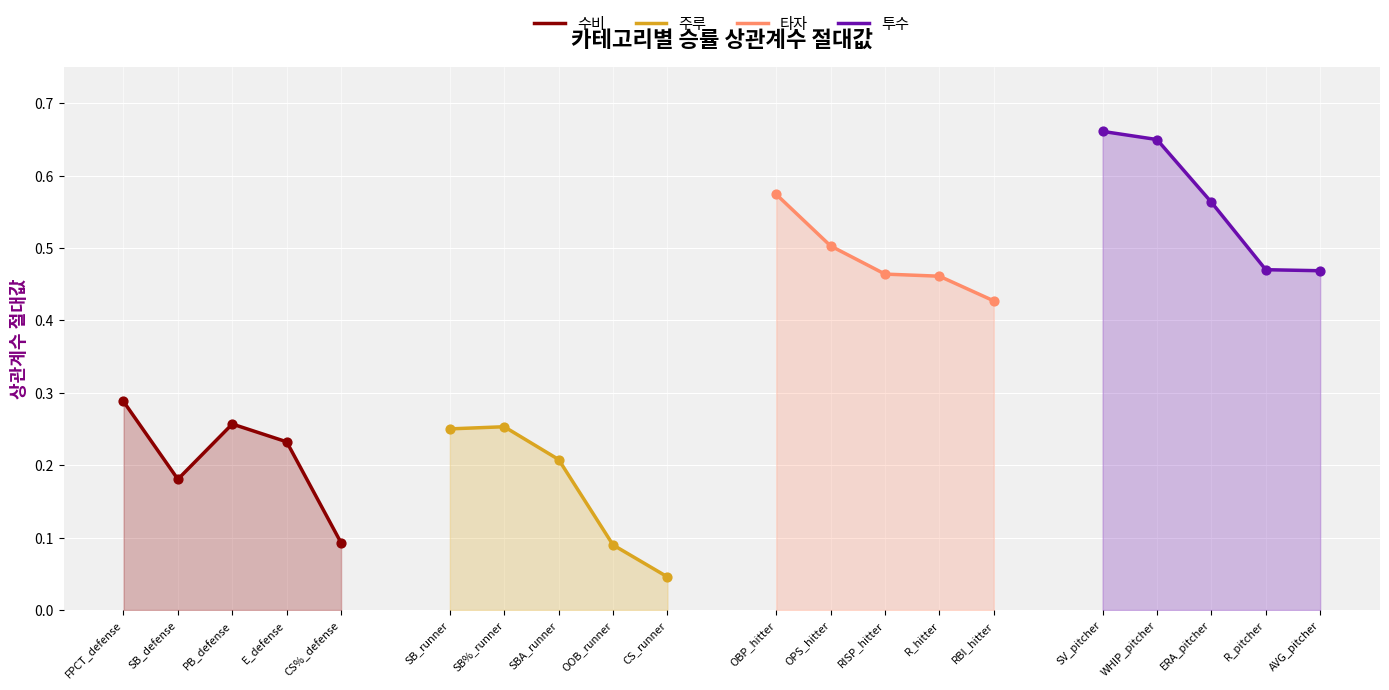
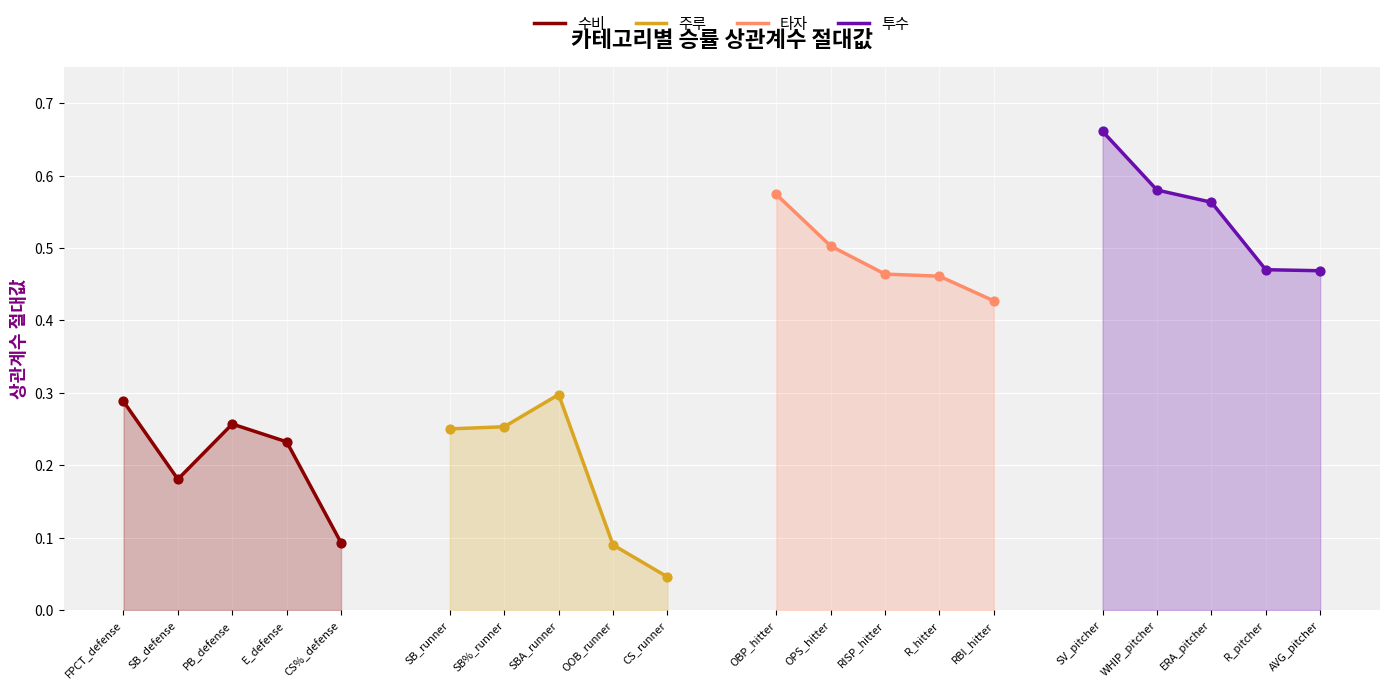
  {
    "수비": {
      "FPCT_defense": 0.29,
      "SB_defense": 0.18,
      "PB_defense": 0.26,
      "E_defense": 0.23,
      "CS%_defense": 0.09
    },
    "주루": {
      "SB_runner": 0.25,
      "SB%_runner": 0.25,
-     "SBA_runner": 0.21,
+     "SBA_runner": 0.30,
      "OOB_runner": 0.09,
      "CS_runner": 0.05
    },
    "타자": {
      "OBP_hitter": 0.57,
      "OPS_hitter": 0.50,
      "RISP_hitter": 0.46,
      "R_hitter": 0.46,
      "RBI_hitter": 0.43
    },
    "투수": {
      "SV_pitcher": 0.66,
-     "WHIP_pitcher": 0.65,
+     "WHIP_pitcher": 0.58,
      "ERA_pitcher": 0.56,
      "R_pitcher": 0.47,
      "AVG_pitcher": 0.47
    }
  }
